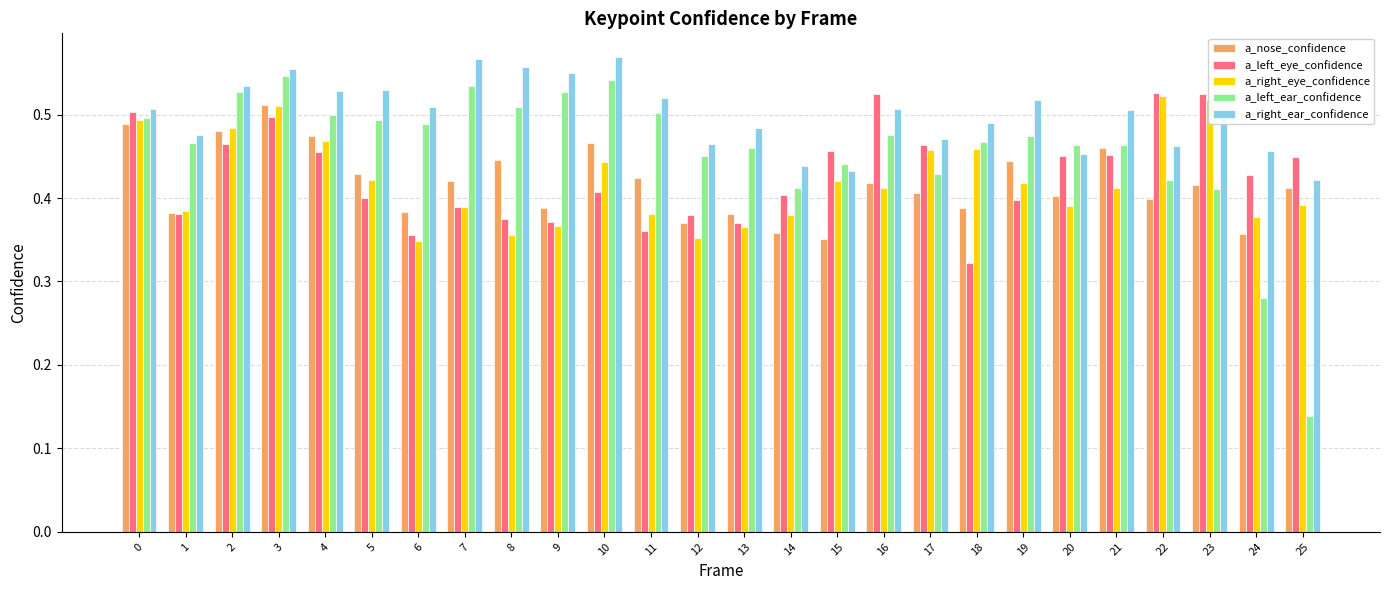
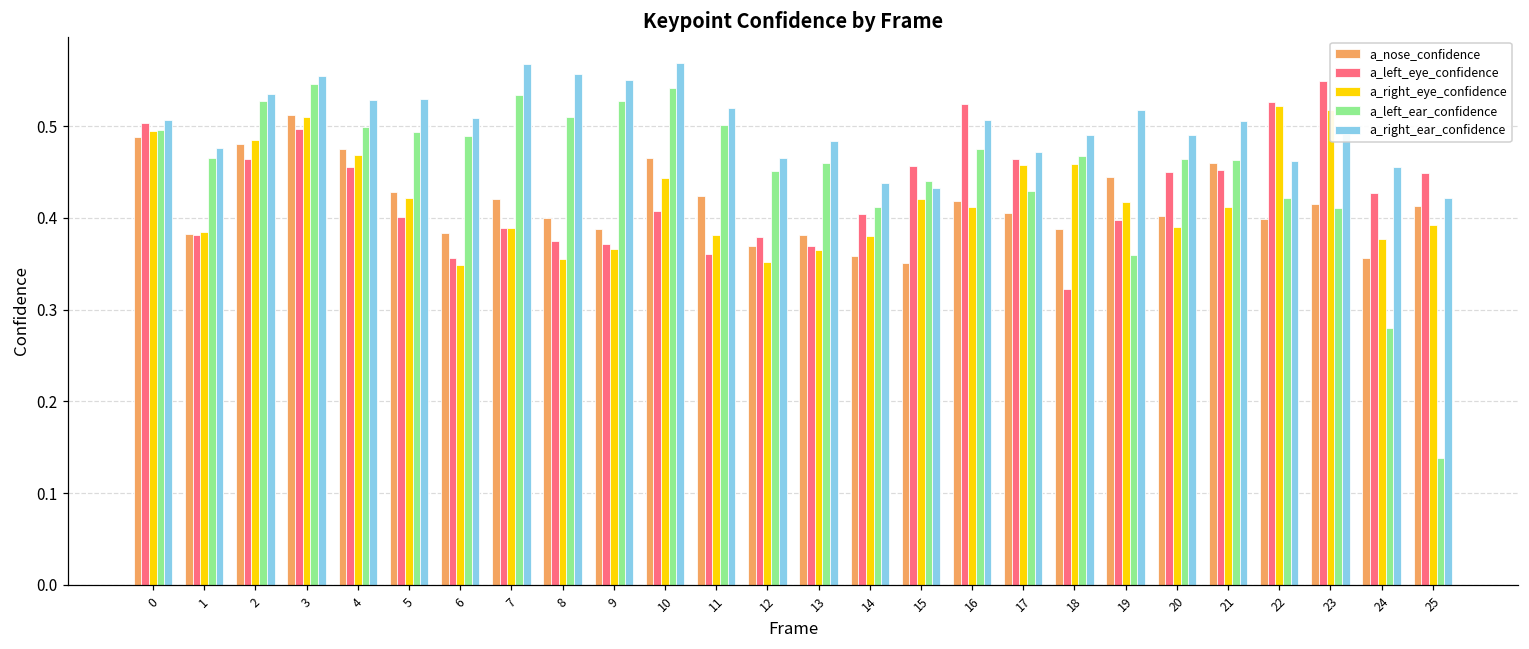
  {
    "a_nose_confidence": {
      "0": 0.49,
      "1": 0.38,
      "2": 0.48,
      "3": 0.51,
      "4": 0.47,
      "5": 0.43,
      "6": 0.38,
      "7": 0.42,
-     "8": 0.45,
+     "8": 0.40,
      "9": 0.39,
      "10": 0.47,
      "11": 0.42,
      "12": 0.37,
      "13": 0.38,
      "14": 0.36,
      "15": 0.35,
      "16": 0.42,
      "17": 0.41,
      "18": 0.39,
      "19": 0.44,
      "20": 0.40,
      "21": 0.46,
      "22": 0.40,
      "23": 0.42,
      "24": 0.36,
      "25": 0.41
    },
    "a_left_eye_confidence": {
      "0": 0.50,
      "1": 0.38,
      "2": 0.46,
      "3": 0.50,
      "4": 0.46,
      "5": 0.40,
      "6": 0.36,
      "7": 0.39,
      "8": 0.37,
      "9": 0.37,
      "10": 0.41,
      "11": 0.36,
      "12": 0.38,
      "13": 0.37,
      "14": 0.40,
      "15": 0.46,
      "16": 0.52,
      "17": 0.46,
      "18": 0.32,
      "19": 0.40,
      "20": 0.45,
      "21": 0.45,
      "22": 0.53,
-     "23": 0.52,
+     "23": 0.55,
      "24": 0.43,
      "25": 0.45
    },
    "a_right_eye_confidence": {
      "0": 0.49,
      "1": 0.38,
      "2": 0.48,
      "3": 0.51,
      "4": 0.47,
      "5": 0.42,
      "6": 0.35,
      "7": 0.39,
      "8": 0.36,
      "9": 0.37,
      "10": 0.44,
      "11": 0.38,
      "12": 0.35,
      "13": 0.36,
      "14": 0.38,
      "15": 0.42,
      "16": 0.41,
      "17": 0.46,
      "18": 0.46,
      "19": 0.42,
      "20": 0.39,
      "21": 0.41,
      "22": 0.52,
      "24": 0.38,
      "25": 0.39
    },
    "a_left_ear_confidence": {
      "0": 0.50,
      "1": 0.47,
      "2": 0.53,
      "3": 0.55,
      "4": 0.50,
      "5": 0.49,
      "6": 0.49,
      "7": 0.53,
      "8": 0.51,
      "9": 0.53,
      "10": 0.54,
      "11": 0.50,
      "12": 0.45,
      "13": 0.46,
      "14": 0.41,
      "15": 0.44,
      "16": 0.48,
      "17": 0.43,
      "18": 0.47,
-     "19": 0.47,
+     "19": 0.36,
      "20": 0.46,
      "21": 0.46,
      "22": 0.42,
      "23": 0.41,
      "24": 0.28,
      "25": 0.14
    },
    "a_right_ear_confidence": {
      "0": 0.51,
      "1": 0.48,
      "2": 0.53,
      "3": 0.55,
      "4": 0.53,
      "5": 0.53,
      "6": 0.51,
      "7": 0.57,
      "8": 0.56,
      "9": 0.55,
      "10": 0.57,
      "11": 0.52,
      "12": 0.46,
      "13": 0.48,
      "14": 0.44,
      "15": 0.43,
      "16": 0.51,
      "17": 0.47,
      "18": 0.49,
      "19": 0.52,
-     "20": 0.45,
+     "20": 0.49,
      "21": 0.51,
      "22": 0.46,
      "24": 0.46,
      "25": 0.42
    }
  }
